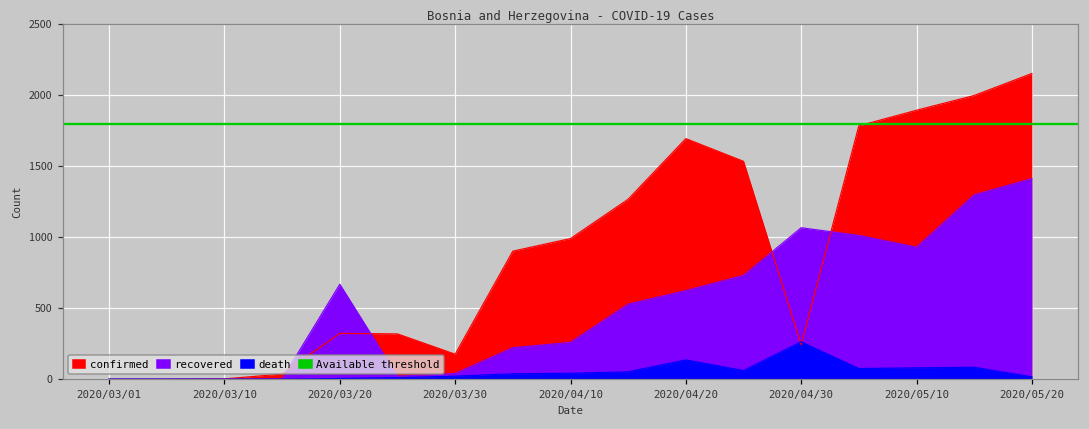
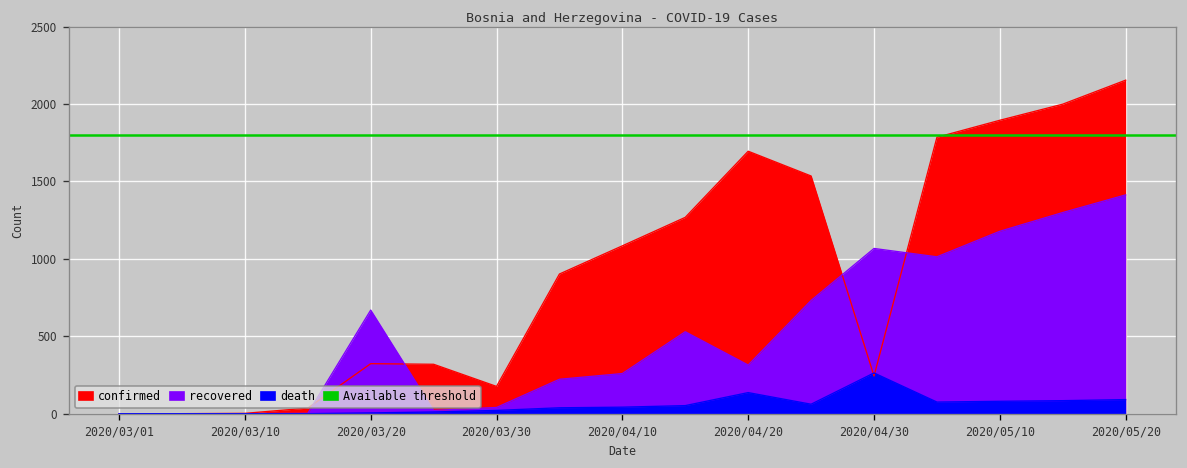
  {
    "confirmed": {
      "2020/03/20": 320,
      "2020/03/30": 180,
-     "2020/04/10": 990,
+     "2020/04/10": 1080,
      "2020/04/20": 1700,
      "2020/04/30": 240,
      "2020/05/10": 1900,
      "2020/05/20": 2150
    },
    "recovered": {
      "2020/03/20": 670,
      "2020/04/10": 260,
-     "2020/04/20": 620,
+     "2020/04/20": 310,
      "2020/04/30": 1070,
-     "2020/05/10": 930,
+     "2020/05/10": 1180,
      "2020/05/20": 1410
    },
    "death": {
      "2020/03/20": 10,
      "2020/04/10": 40,
      "2020/04/20": 140,
      "2020/04/30": 260,
      "2020/05/10": 80,
-     "2020/05/20": 20
+     "2020/05/20": 90
    }
  }
